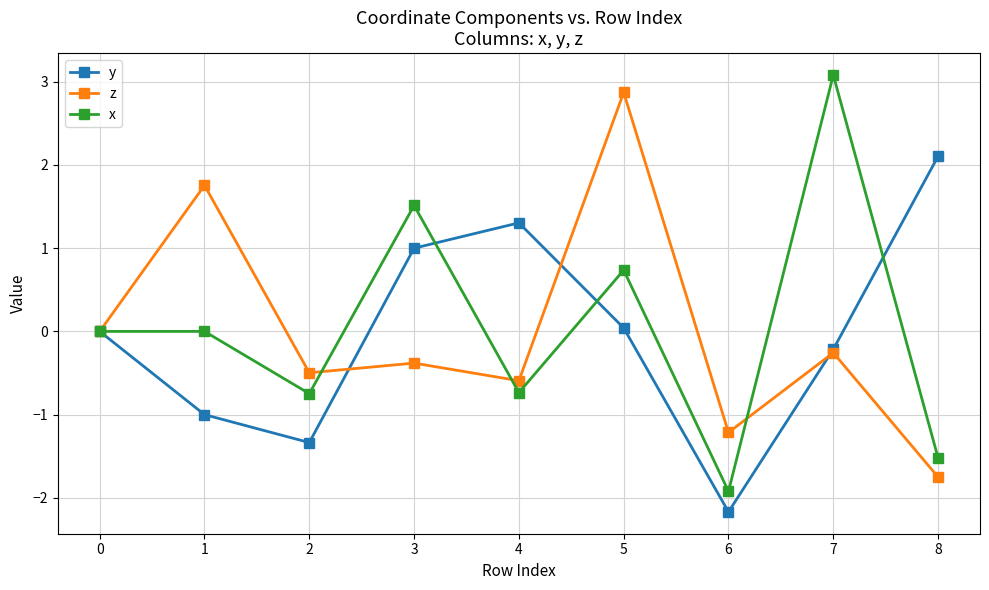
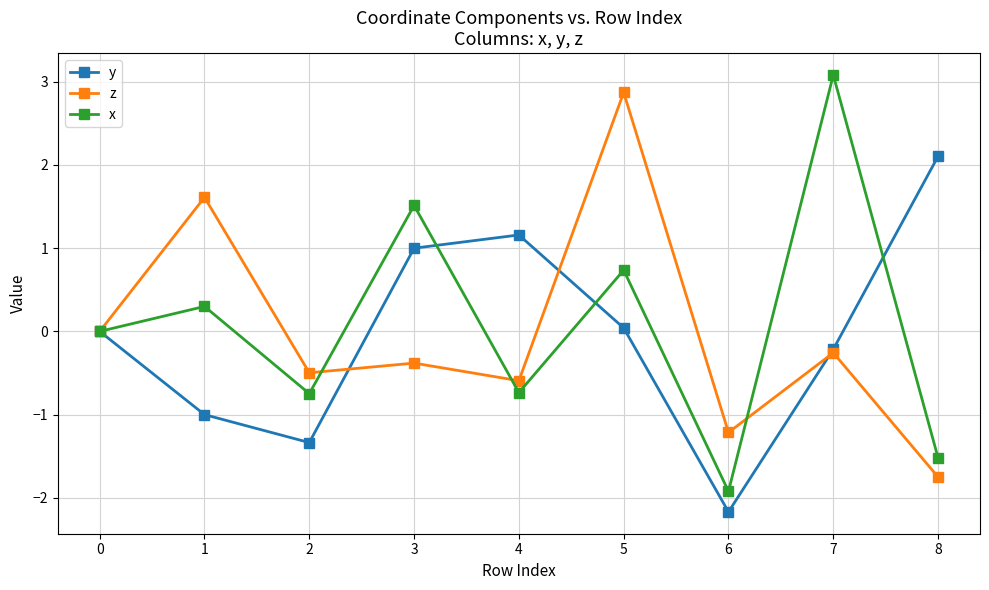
  {
    "y": {
      "1": -1.0,
      "2": -1.3,
      "3": 1.0,
-     "4": 1.3,
+     "4": 1.2,
      "5": 0.0,
      "6": -2.2,
      "7": -0.2,
      "8": 2.1
    },
    "z": {
-     "1": 1.8,
+     "1": 1.6,
      "2": -0.5,
      "3": -0.4,
      "4": -0.6,
      "5": 2.9,
      "6": -1.2,
      "7": -0.3,
      "8": -1.7
    },
    "x": {
-     "1": 0.0,
+     "1": 0.3,
      "2": -0.7,
      "3": 1.5,
      "4": -0.7,
      "5": 0.7,
      "6": -1.9,
      "7": 3.1,
      "8": -1.5
    }
  }
